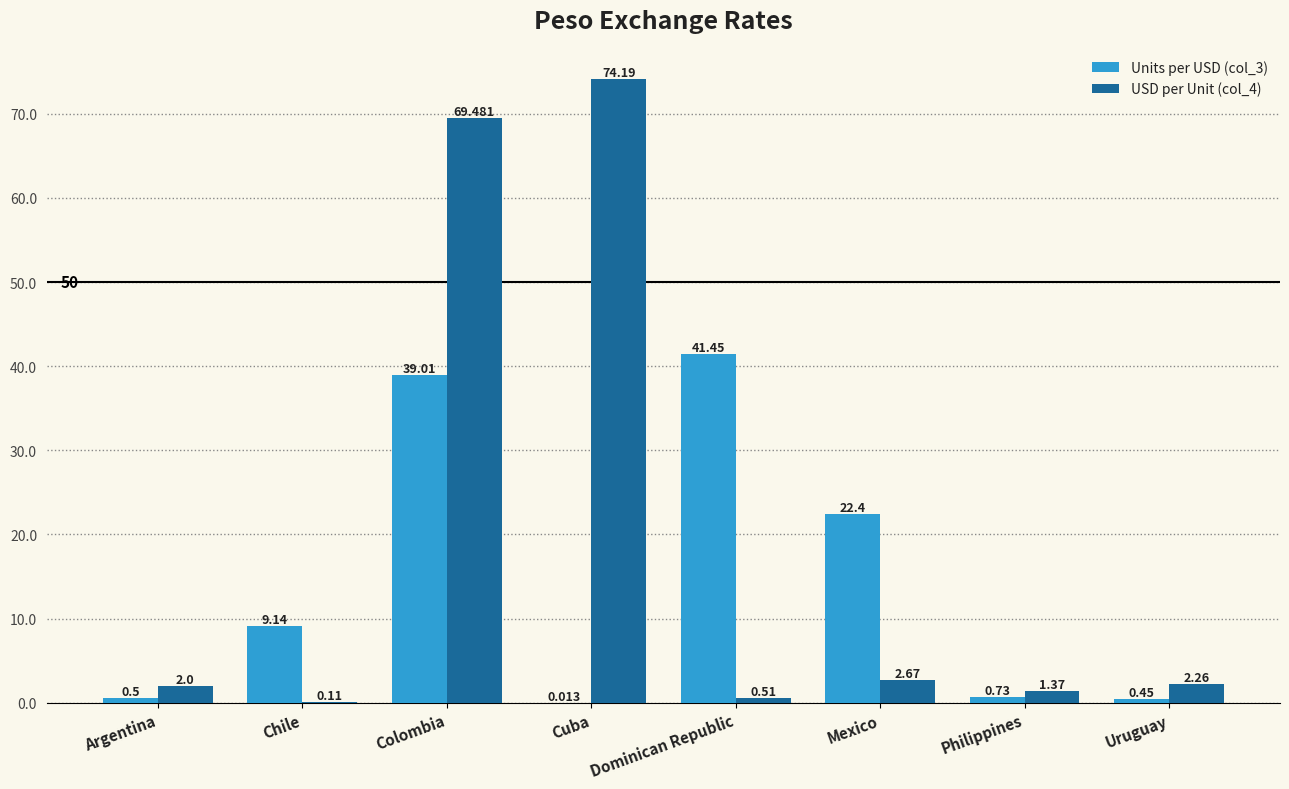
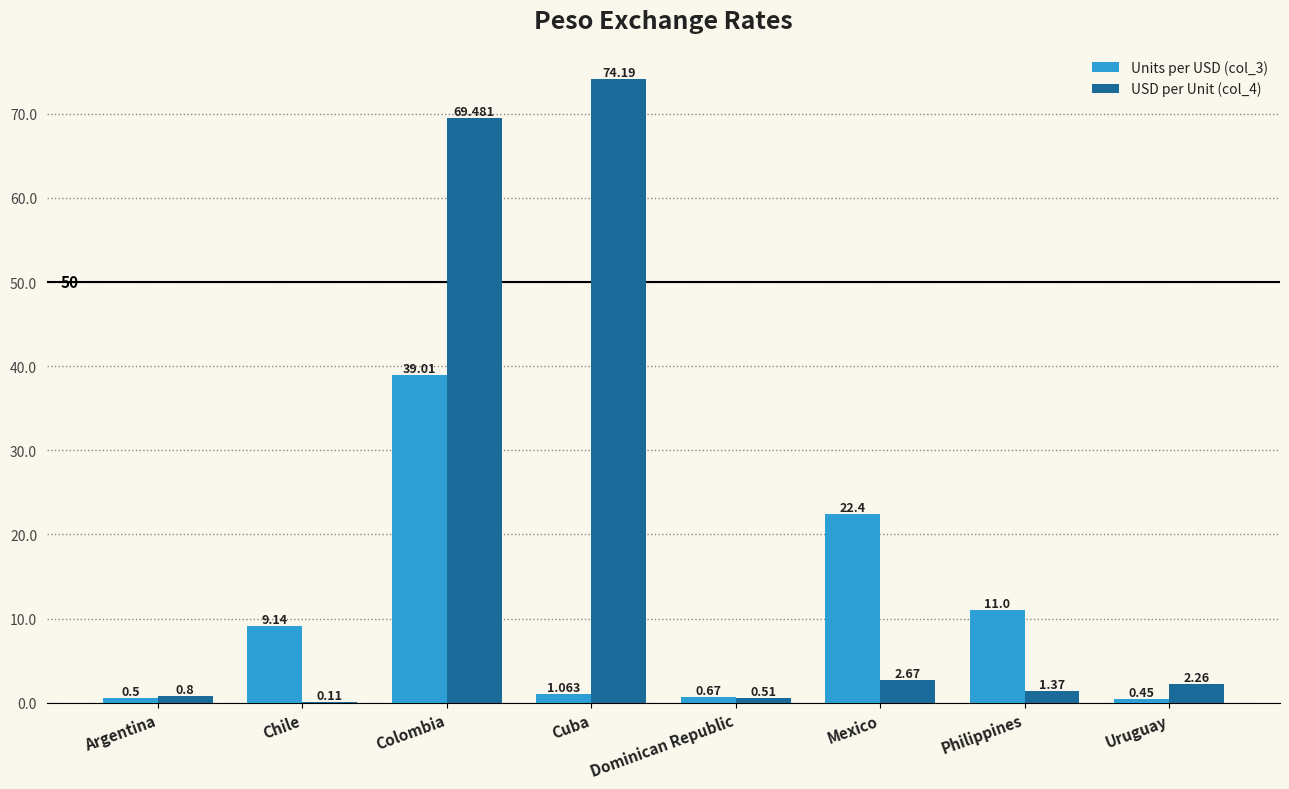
  {
    "Units per USD (col_3)": {
      "Argentina": 0.5,
      "Chile": 9.14,
      "Colombia": 39.01,
-     "Cuba": 0.013,
-     "Dominican Republic": 41.45,
+     "Cuba": 1.063,
+     "Dominican Republic": 0.67,
      "Mexico": 22.4,
-     "Philippines": 0.73,
+     "Philippines": 11.0,
      "Uruguay": 0.45
    },
    "USD per Unit (col_4)": {
-     "Argentina": 2.0,
+     "Argentina": 0.8,
      "Chile": 0.11,
      "Colombia": 69.481,
      "Cuba": 74.19,
      "Dominican Republic": 0.51,
      "Mexico": 2.67,
      "Philippines": 1.37,
      "Uruguay": 2.26
    }
  }
